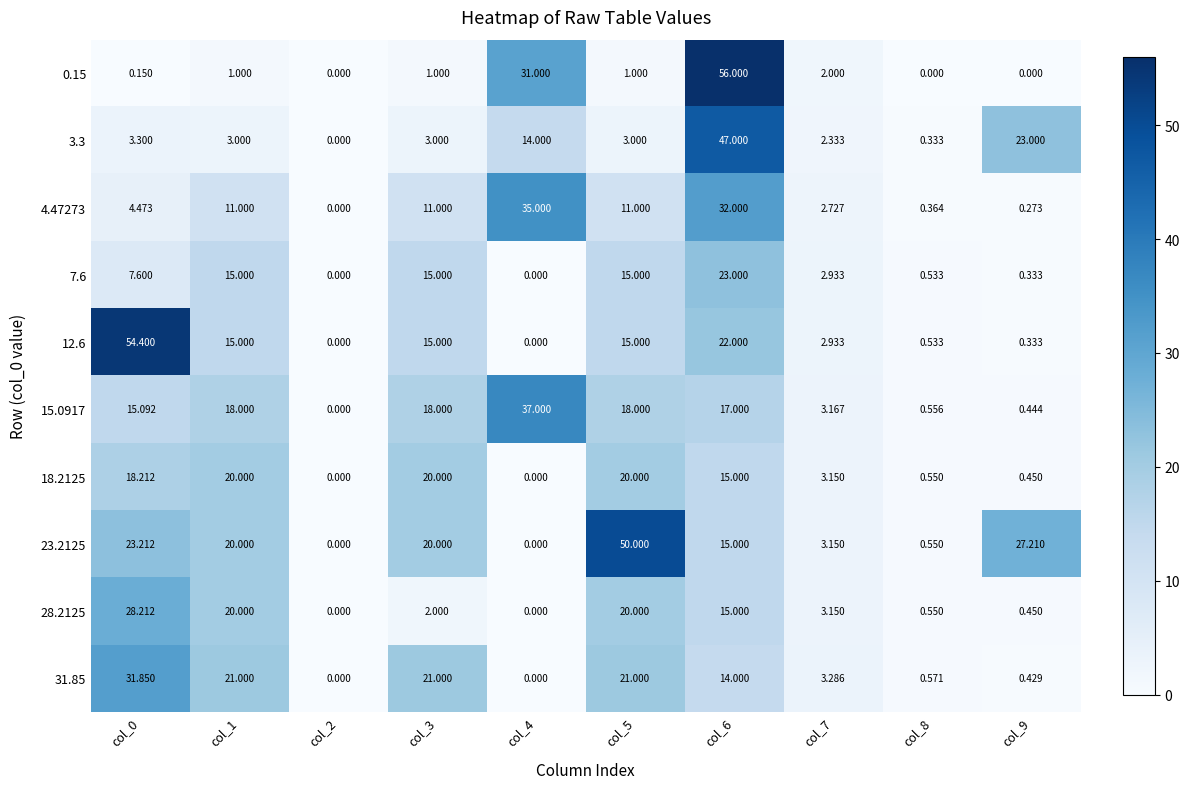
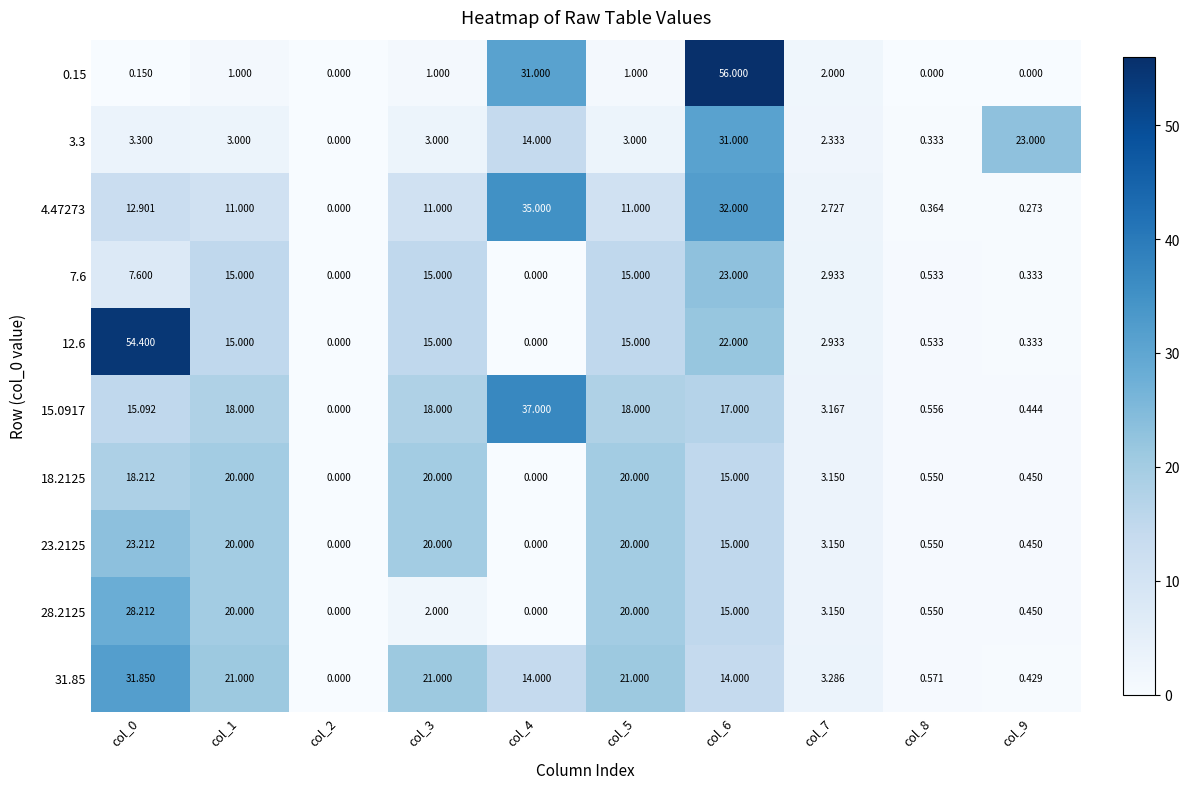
  {
    "0.15": {
      "col_0": 0.150,
      "col_1": 1.000,
      "col_2": 0.000,
      "col_3": 1.000,
      "col_4": 31.000,
      "col_5": 1.000,
      "col_6": 56.000,
      "col_7": 2.000,
      "col_8": 0.000,
      "col_9": 0.000
    },
    "3.3": {
      "col_0": 3.300,
      "col_1": 3.000,
      "col_2": 0.000,
      "col_3": 3.000,
      "col_4": 14.000,
      "col_5": 3.000,
-     "col_6": 47.000,
+     "col_6": 31.000,
      "col_7": 2.333,
      "col_8": 0.333,
      "col_9": 23.000
    },
    "4.47273": {
-     "col_0": 4.473,
+     "col_0": 12.901,
      "col_1": 11.000,
      "col_2": 0.000,
      "col_3": 11.000,
      "col_4": 35.000,
      "col_5": 11.000,
      "col_6": 32.000,
      "col_7": 2.727,
      "col_8": 0.364,
      "col_9": 0.273
    },
    "7.6": {
      "col_0": 7.600,
      "col_1": 15.000,
      "col_2": 0.000,
      "col_3": 15.000,
      "col_4": 0.000,
      "col_5": 15.000,
      "col_6": 23.000,
      "col_7": 2.933,
      "col_8": 0.533,
      "col_9": 0.333
    },
    "12.6": {
      "col_0": 54.400,
      "col_1": 15.000,
      "col_2": 0.000,
      "col_3": 15.000,
      "col_4": 0.000,
      "col_5": 15.000,
      "col_6": 22.000,
      "col_7": 2.933,
      "col_8": 0.533,
      "col_9": 0.333
    },
    "15.0917": {
      "col_0": 15.092,
      "col_1": 18.000,
      "col_2": 0.000,
      "col_3": 18.000,
      "col_4": 37.000,
      "col_5": 18.000,
      "col_6": 17.000,
      "col_7": 3.167,
      "col_8": 0.556,
      "col_9": 0.444
    },
    "18.2125": {
      "col_0": 18.212,
      "col_1": 20.000,
      "col_2": 0.000,
      "col_3": 20.000,
      "col_4": 0.000,
      "col_5": 20.000,
      "col_6": 15.000,
      "col_7": 3.150,
      "col_8": 0.550,
      "col_9": 0.450
    },
    "23.2125": {
      "col_0": 23.212,
      "col_1": 20.000,
      "col_2": 0.000,
      "col_3": 20.000,
      "col_4": 0.000,
-     "col_5": 50.000,
+     "col_5": 20.000,
      "col_6": 15.000,
      "col_7": 3.150,
      "col_8": 0.550,
-     "col_9": 27.210
+     "col_9": 0.450
    },
    "28.2125": {
      "col_0": 28.212,
      "col_1": 20.000,
      "col_2": 0.000,
      "col_3": 2.000,
      "col_4": 0.000,
      "col_5": 20.000,
      "col_6": 15.000,
      "col_7": 3.150,
      "col_8": 0.550,
      "col_9": 0.450
    },
    "31.85": {
      "col_0": 31.850,
      "col_1": 21.000,
      "col_2": 0.000,
      "col_3": 21.000,
-     "col_4": 0.000,
+     "col_4": 14.000,
      "col_5": 21.000,
      "col_6": 14.000,
      "col_7": 3.286,
      "col_8": 0.571,
      "col_9": 0.429
    }
  }
